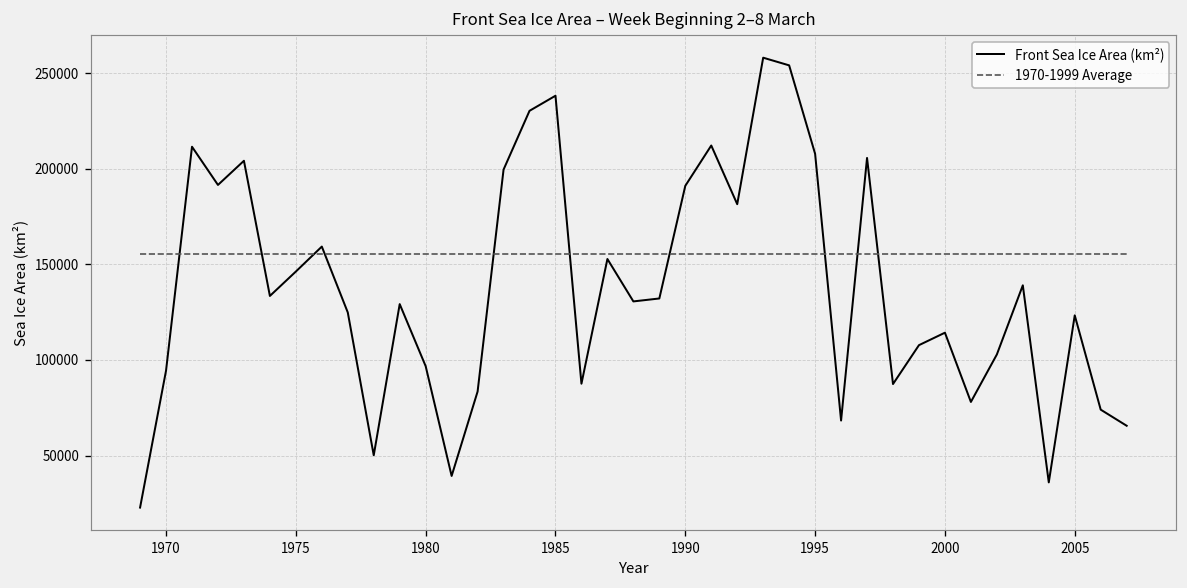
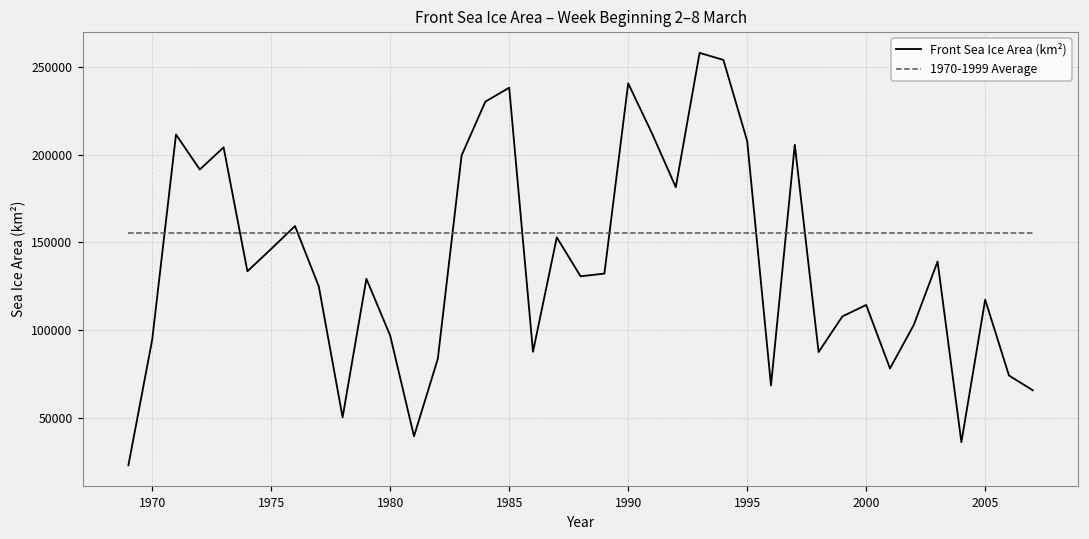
  {
    "Front Sea Ice Area (km²)": {
      "1970": 94000,
      "1975": 146000,
      "1980": 97000,
      "1985": 238000,
-     "1990": 191000,
+     "1990": 241000,
      "1995": 208000,
      "2000": 114000,
-     "2005": 123000
+     "2005": 117000
    },
    "1970-1999 Average": {
      "1970": 156000,
      "1975": 156000,
      "1980": 156000,
      "1985": 156000,
      "1990": 156000,
      "1995": 156000,
      "2000": 156000,
      "2005": 156000
    }
  }
